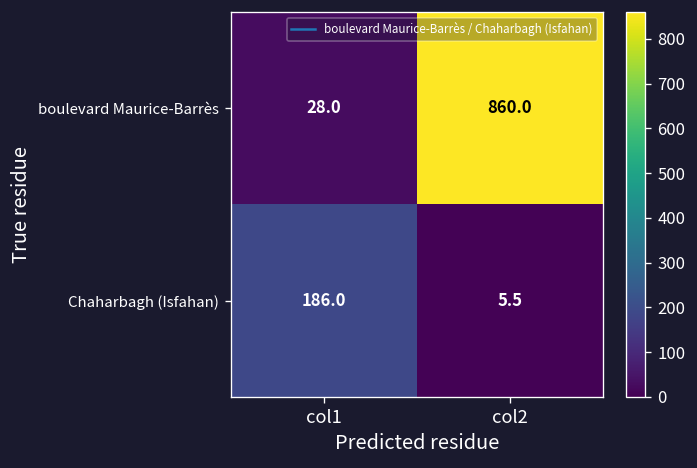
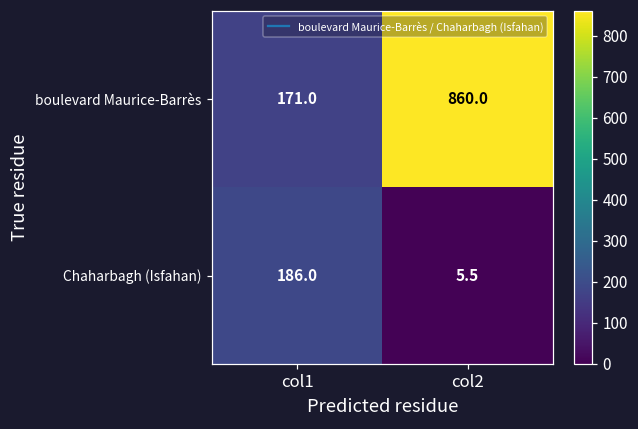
  {
    "boulevard Maurice-Barrès": {
-     "col1": 28.0,
+     "col1": 171.0,
      "col2": 860.0
    },
    "Chaharbagh (Isfahan)": {
      "col1": 186.0,
      "col2": 5.5
    }
  }
